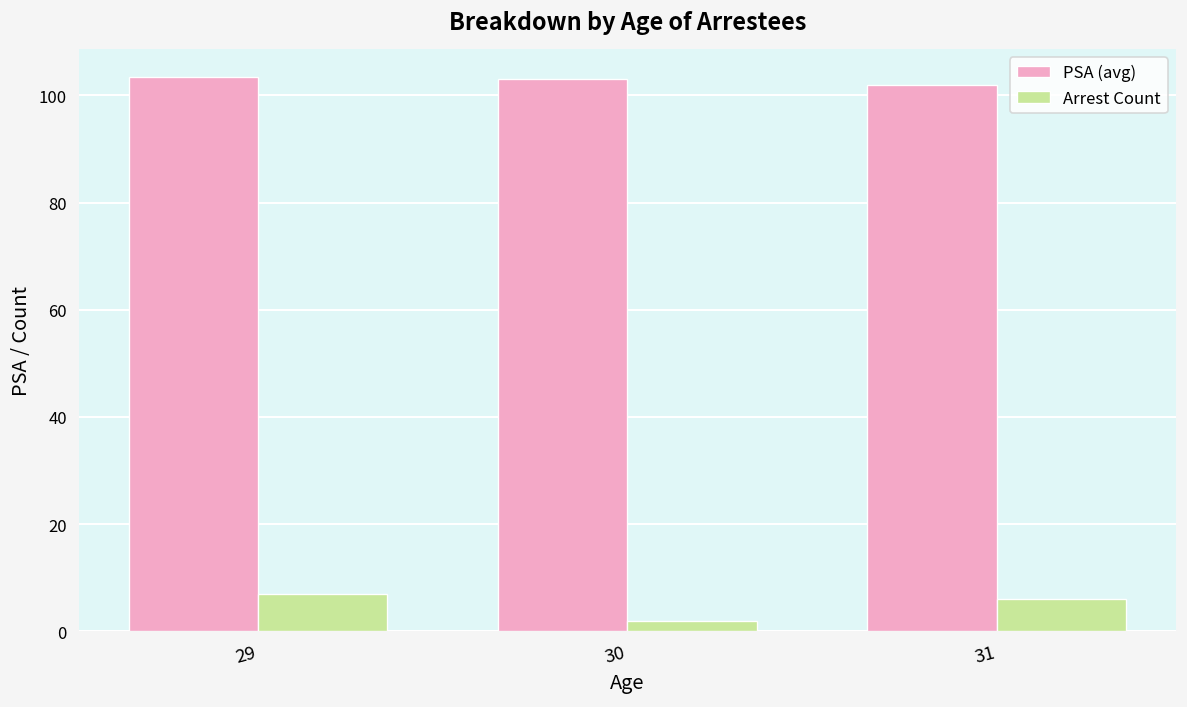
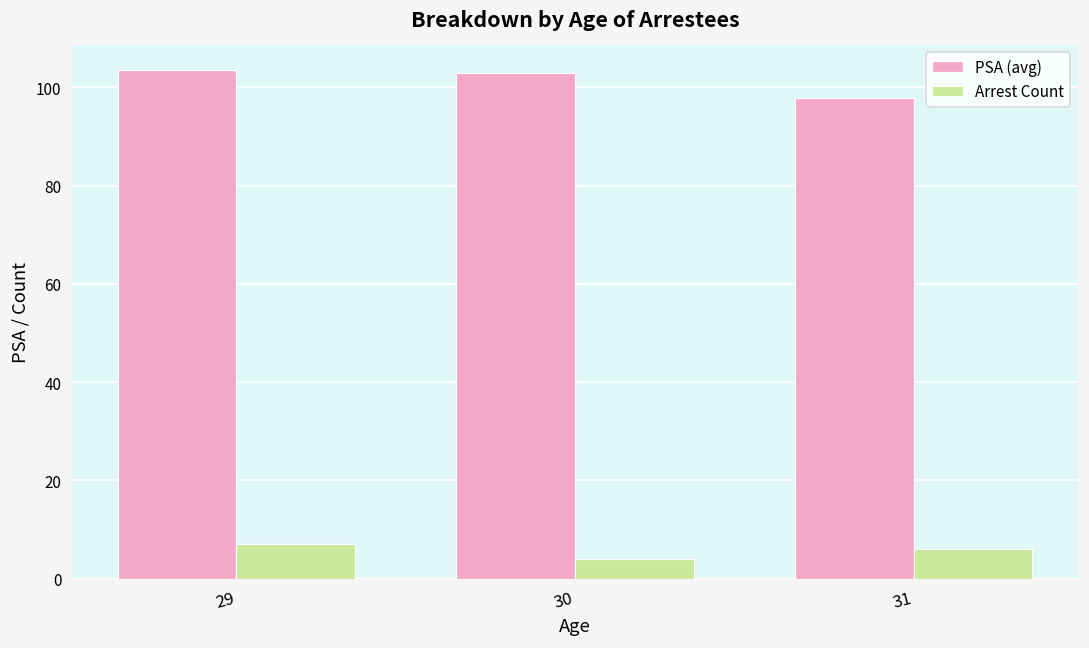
  {
    "PSA (avg)": {
      "29": 104,
      "30": 103,
-     "31": 102
+     "31": 98
    },
    "Arrest Count": {
      "29": 7,
-     "30": 2,
+     "30": 4,
      "31": 6
    }
  }
